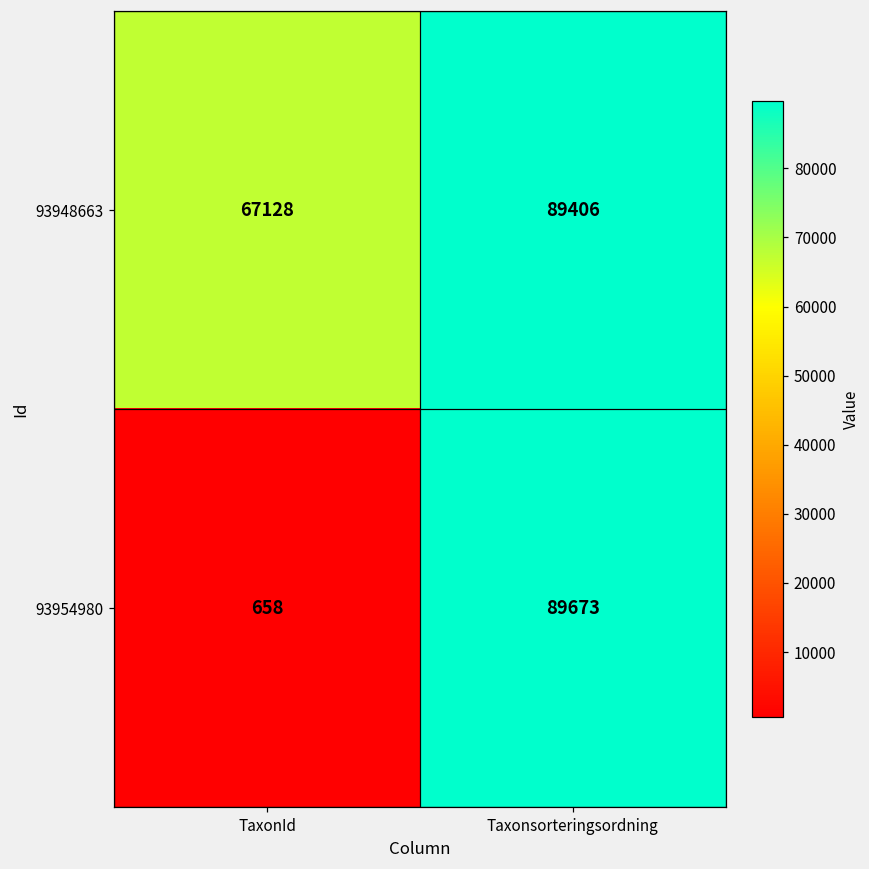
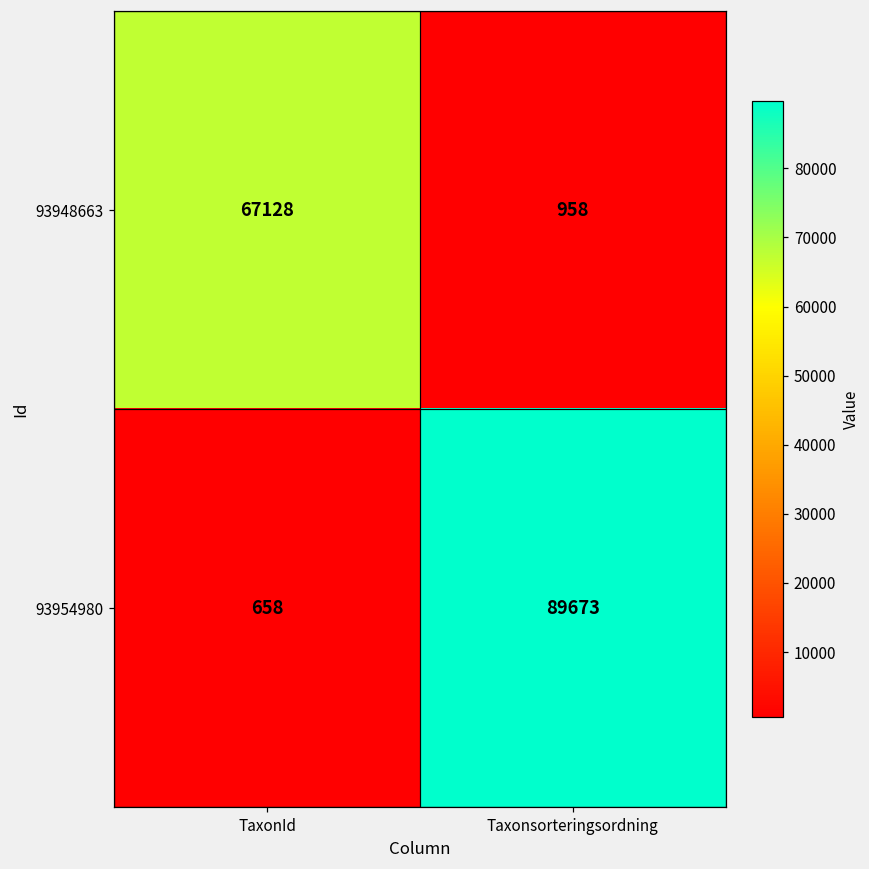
  {
    "93948663": {
      "TaxonId": 67128,
-     "Taxonsorteringsordning": 89406
+     "Taxonsorteringsordning": 958
    },
    "93954980": {
      "TaxonId": 658,
      "Taxonsorteringsordning": 89673
    }
  }
